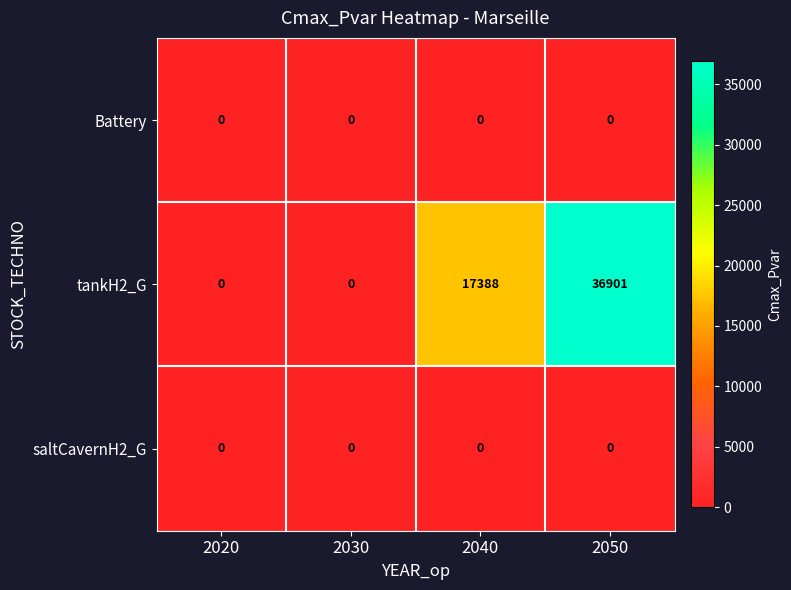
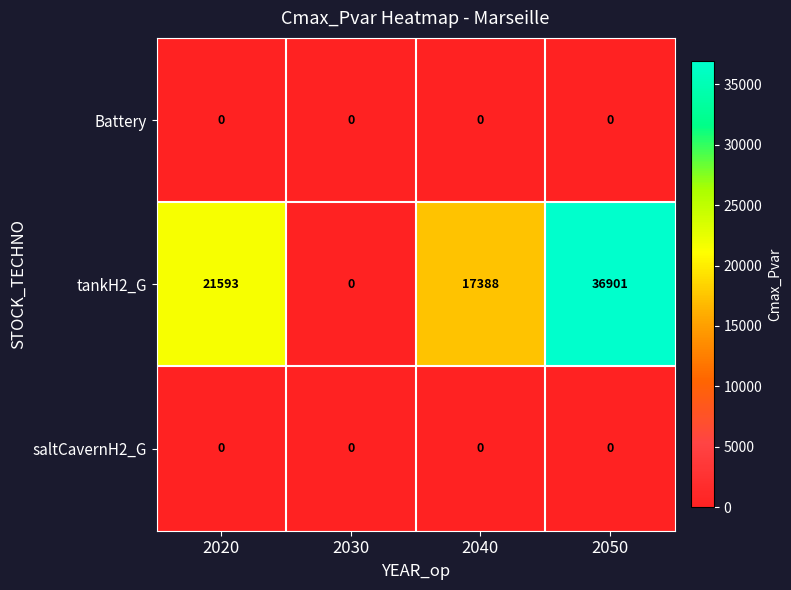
  {
    "Battery": {
      "2020": 0,
      "2030": 0,
      "2040": 0,
      "2050": 0
    },
    "tankH2_G": {
-     "2020": 0,
+     "2020": 21593,
      "2030": 0,
      "2040": 17388,
      "2050": 36901
    },
    "saltCavernH2_G": {
      "2020": 0,
      "2030": 0,
      "2040": 0,
      "2050": 0
    }
  }
